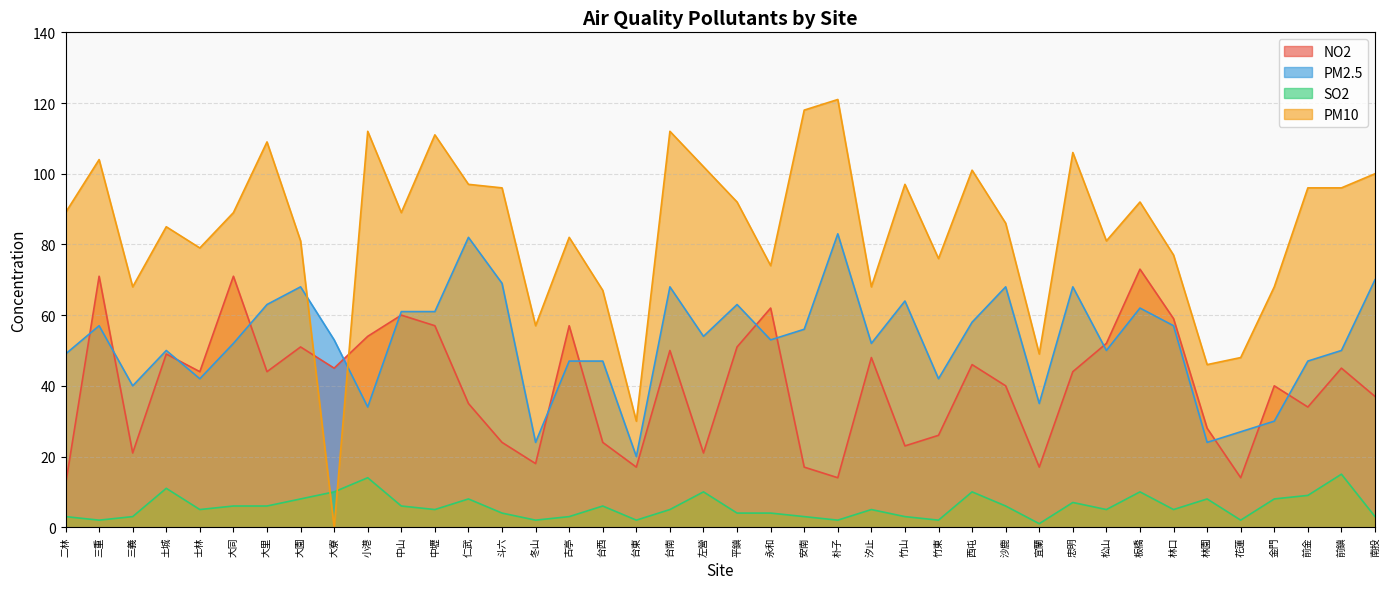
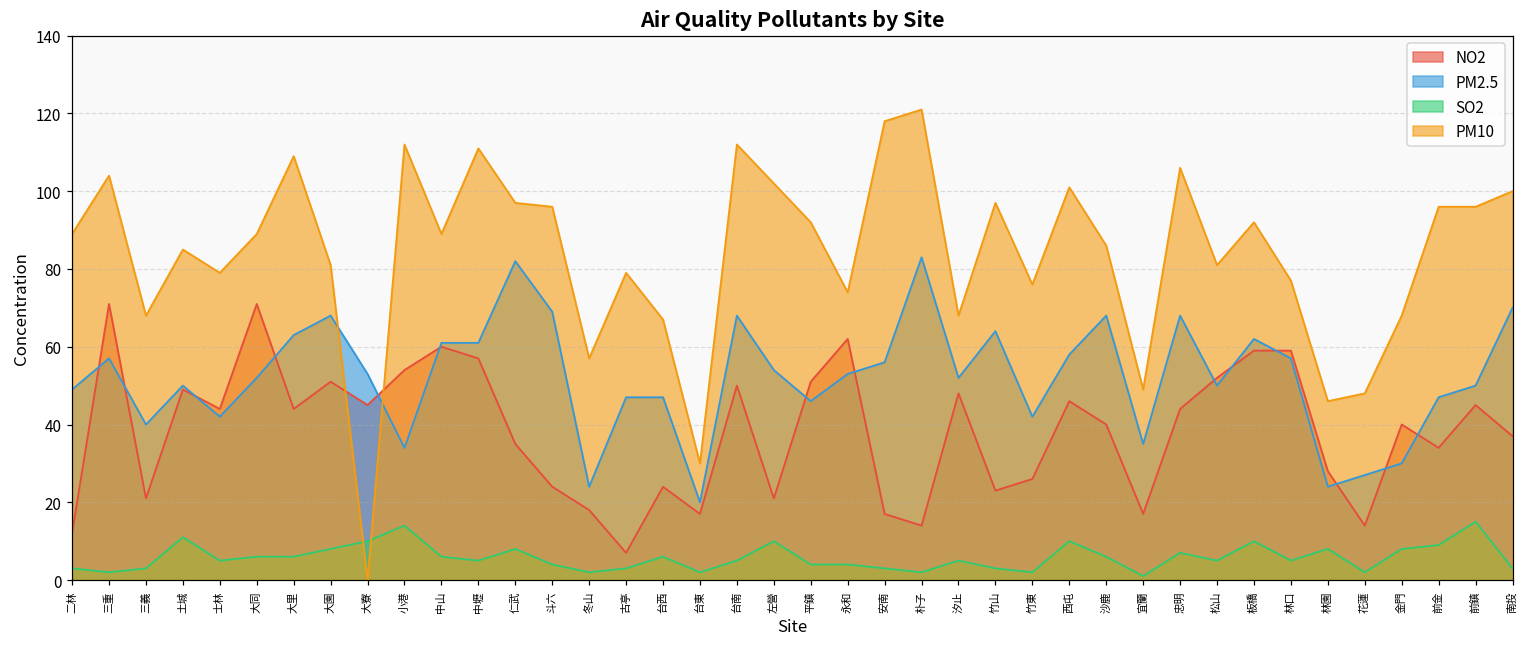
  {
    "NO2": {
      "二林": 12,
      "三重": 71,
      "三義": 21,
      "土城": 49,
      "士林": 44,
      "大同": 71,
      "大里": 44,
      "大園": 51,
      "大寮": 45,
      "小港": 54,
      "中山": 60,
      "中壢": 57,
      "仁武": 35,
      "斗六": 24,
      "冬山": 18,
-     "古亭": 57,
+     "古亭": 7,
      "台西": 24,
      "台東": 17,
      "台南": 50,
      "左營": 21,
      "平鎮": 51,
      "永和": 62,
      "安南": 17,
      "朴子": 14,
      "汐止": 48,
      "竹山": 23,
      "竹東": 26,
      "西屯": 46,
      "沙鹿": 40,
      "宜蘭": 17,
      "忠明": 44,
      "松山": 52,
-     "板橋": 73,
+     "板橋": 59,
      "林口": 59,
      "林園": 28,
      "花蓮": 14,
      "金門": 40,
      "前金": 34,
      "前鎮": 45,
      "南投": 37
    },
    "PM2.5": {
      "二林": 49,
      "三重": 57,
      "三義": 40,
      "土城": 50,
      "士林": 42,
      "大同": 52,
      "大里": 63,
      "大園": 68,
      "大寮": 53,
      "小港": 34,
      "中山": 61,
      "中壢": 61,
      "仁武": 82,
      "斗六": 69,
      "冬山": 24,
      "古亭": 47,
      "台西": 47,
      "台東": 20,
      "台南": 68,
      "左營": 54,
-     "平鎮": 63,
+     "平鎮": 46,
      "永和": 53,
      "安南": 56,
      "朴子": 83,
      "汐止": 52,
      "竹山": 64,
      "竹東": 42,
      "西屯": 58,
      "沙鹿": 68,
      "宜蘭": 35,
      "忠明": 68,
      "松山": 50,
      "板橋": 62,
      "林口": 57,
      "林園": 24,
      "花蓮": 27,
      "金門": 30,
      "前金": 47,
      "前鎮": 50,
      "南投": 70
    },
    "SO2": {
      "二林": 3,
      "三重": 2,
      "三義": 3,
      "土城": 11,
      "士林": 5,
      "大同": 6,
      "大里": 6,
      "大園": 8,
      "大寮": 10,
      "小港": 14,
      "中山": 6,
      "中壢": 5,
      "仁武": 8,
      "斗六": 4,
      "冬山": 2,
      "古亭": 3,
      "台西": 6,
      "台東": 2,
      "台南": 5,
      "左營": 10,
      "平鎮": 4,
      "永和": 4,
      "安南": 3,
      "朴子": 2,
      "汐止": 5,
      "竹山": 3,
      "竹東": 2,
      "西屯": 10,
      "沙鹿": 6,
      "宜蘭": 1,
      "忠明": 7,
      "松山": 5,
      "板橋": 10,
      "林口": 5,
      "林園": 8,
      "花蓮": 2,
      "金門": 8,
      "前金": 9,
      "前鎮": 15,
      "南投": 3
    },
    "PM10": {
      "二林": 89,
      "三重": 104,
      "三義": 68,
      "土城": 85,
      "士林": 79,
      "大同": 89,
      "大里": 109,
      "大園": 81,
      "大寮": 0,
      "小港": 112,
      "中山": 89,
      "中壢": 111,
      "仁武": 97,
      "斗六": 96,
      "冬山": 57,
-     "古亭": 82,
+     "古亭": 79,
      "台西": 67,
      "台東": 30,
      "台南": 112,
      "左營": 102,
      "平鎮": 92,
      "永和": 74,
      "安南": 118,
      "朴子": 121,
      "汐止": 68,
      "竹山": 97,
      "竹東": 76,
      "西屯": 101,
      "沙鹿": 86,
      "宜蘭": 49,
      "忠明": 106,
      "松山": 81,
      "板橋": 92,
      "林口": 77,
      "林園": 46,
      "花蓮": 48,
      "金門": 68,
      "前金": 96,
      "前鎮": 96,
      "南投": 100
    }
  }
